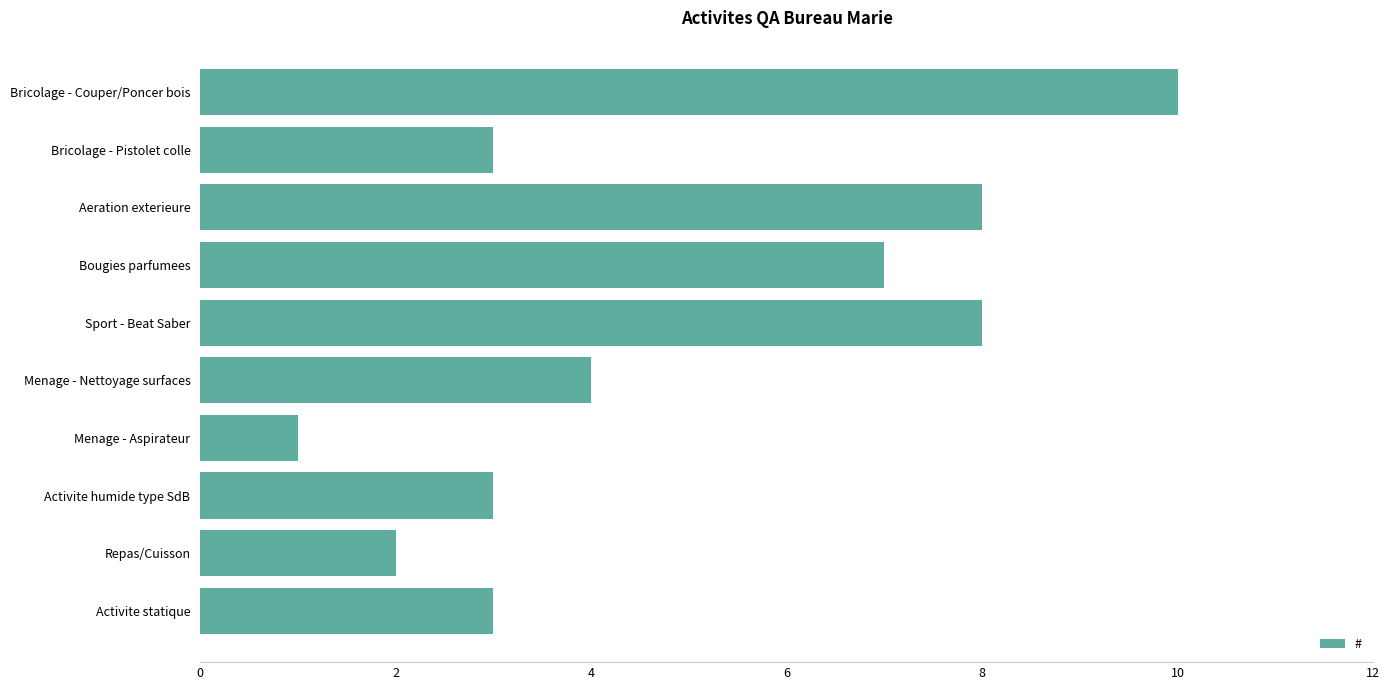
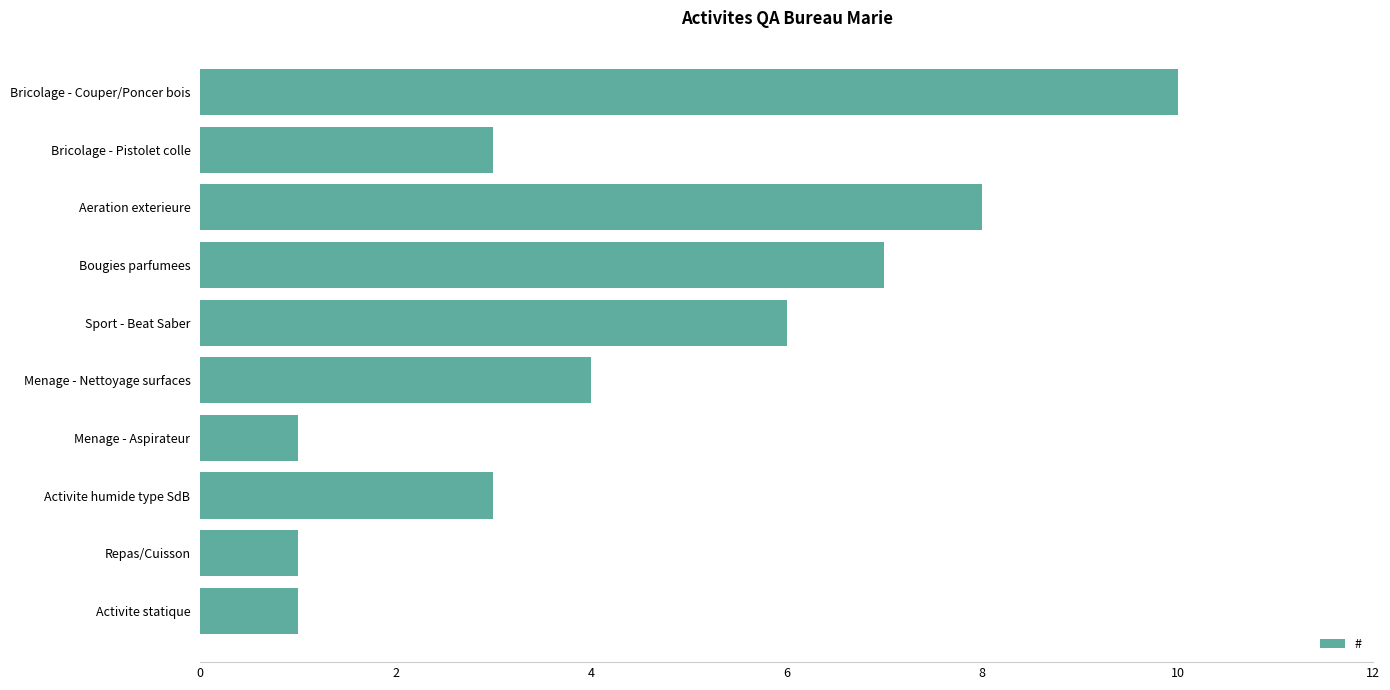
  {
    "Bricolage - Couper/Poncer bois": 10,
    "Bricolage - Pistolet colle": 3,
    "Aeration exterieure": 8,
    "Bougies parfumees": 7,
-   "Sport - Beat Saber": 8,
+   "Sport - Beat Saber": 6,
    "Menage - Nettoyage surfaces": 4,
    "Menage - Aspirateur": 1,
    "Activite humide type SdB": 3,
-   "Repas/Cuisson": 2,
-   "Activite statique": 3
+   "Repas/Cuisson": 1,
+   "Activite statique": 1
  }
